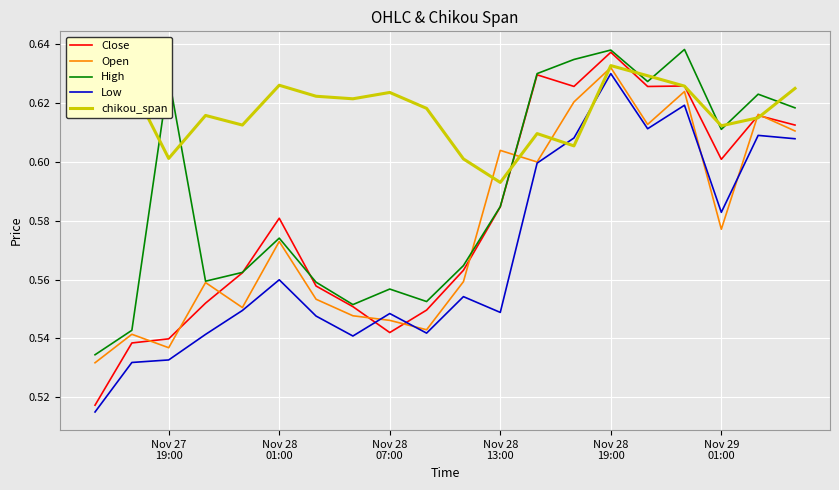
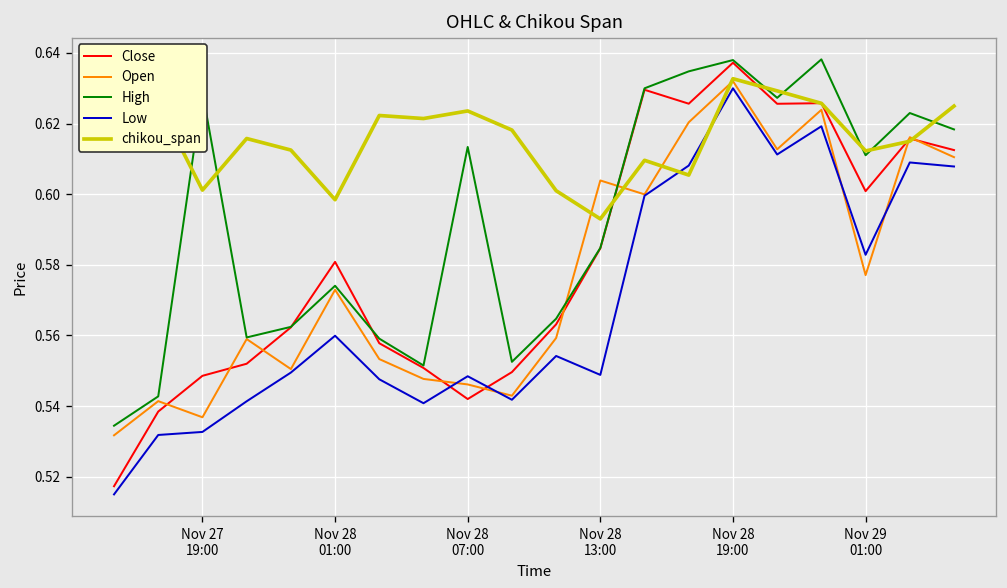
  {
    "Close": {
-     "Nov 27 19:00": 0.540,
+     "Nov 27 19:00": 0.549,
      "Nov 28 01:00": 0.581,
      "Nov 28 07:00": 0.542,
      "Nov 29 01:00": 0.601
    },
    "Open": {
      "Nov 27 19:00": 0.537,
      "Nov 28 01:00": 0.573,
      "Nov 28 07:00": 0.546,
      "Nov 28 13:00": 0.604,
      "Nov 29 01:00": 0.577
    },
    "High": {
      "Nov 28 01:00": 0.574,
-     "Nov 28 07:00": 0.557,
+     "Nov 28 07:00": 0.613,
      "Nov 29 01:00": 0.611
    },
    "Low": {
      "Nov 27 19:00": 0.533,
      "Nov 28 01:00": 0.560,
      "Nov 28 07:00": 0.548,
      "Nov 28 13:00": 0.549,
      "Nov 28 19:00": 0.630,
      "Nov 29 01:00": 0.583
    },
    "chikou_span": {
      "Nov 27 19:00": 0.601,
-     "Nov 28 01:00": 0.626,
+     "Nov 28 01:00": 0.598,
      "Nov 28 07:00": 0.624,
      "Nov 28 13:00": 0.593,
      "Nov 29 01:00": 0.612
    }
  }
